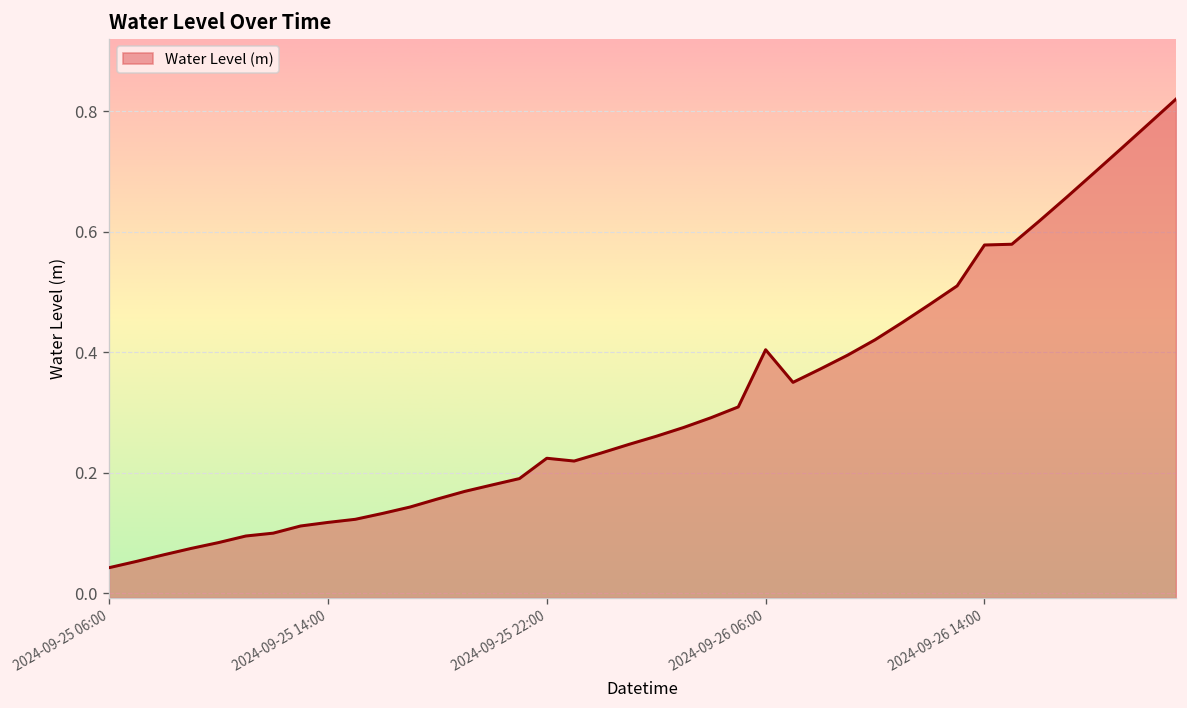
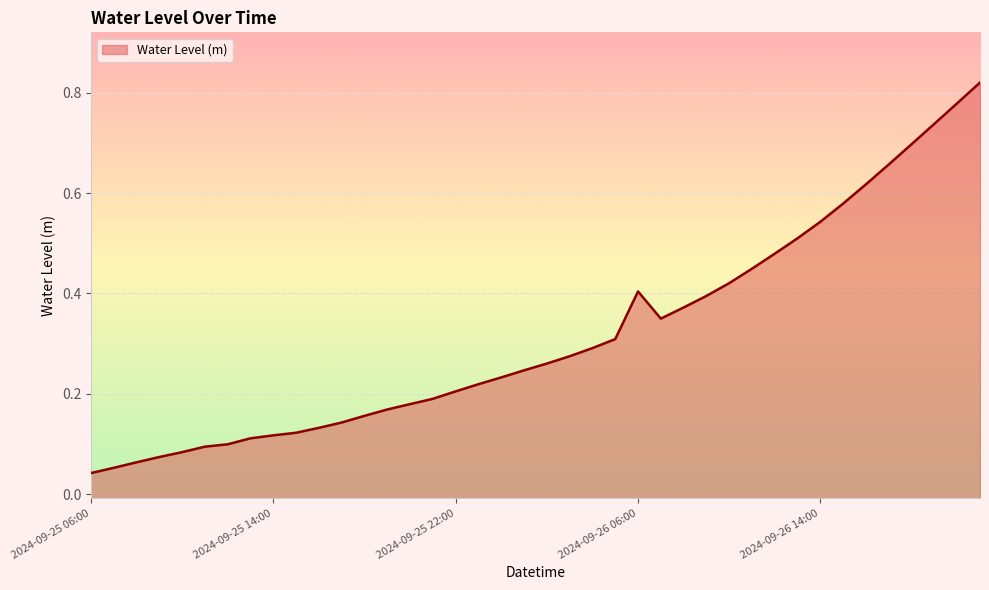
  {
    "2024-09-25 06:00": 0.04,
    "2024-09-25 14:00": 0.12,
-   "2024-09-25 22:00": 0.22,
+   "2024-09-25 22:00": 0.21,
    "2024-09-26 06:00": 0.40,
-   "2024-09-26 14:00": 0.58
+   "2024-09-26 14:00": 0.54
  }
